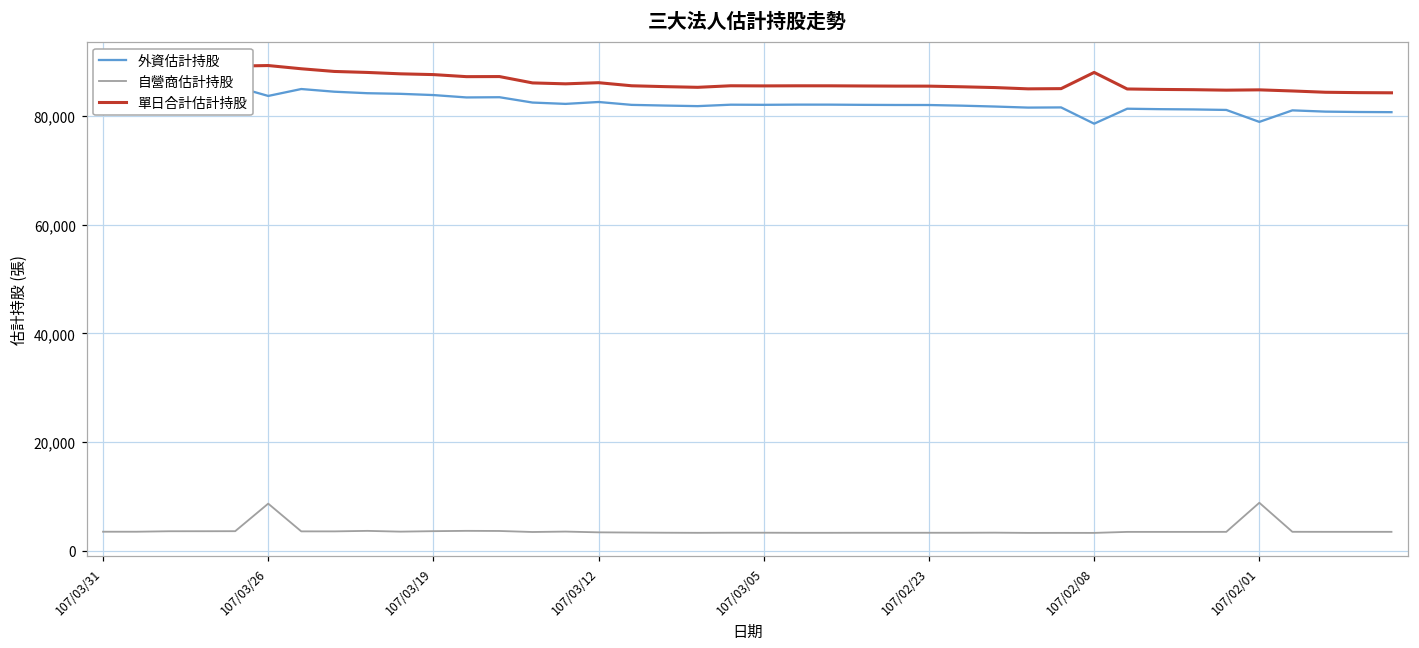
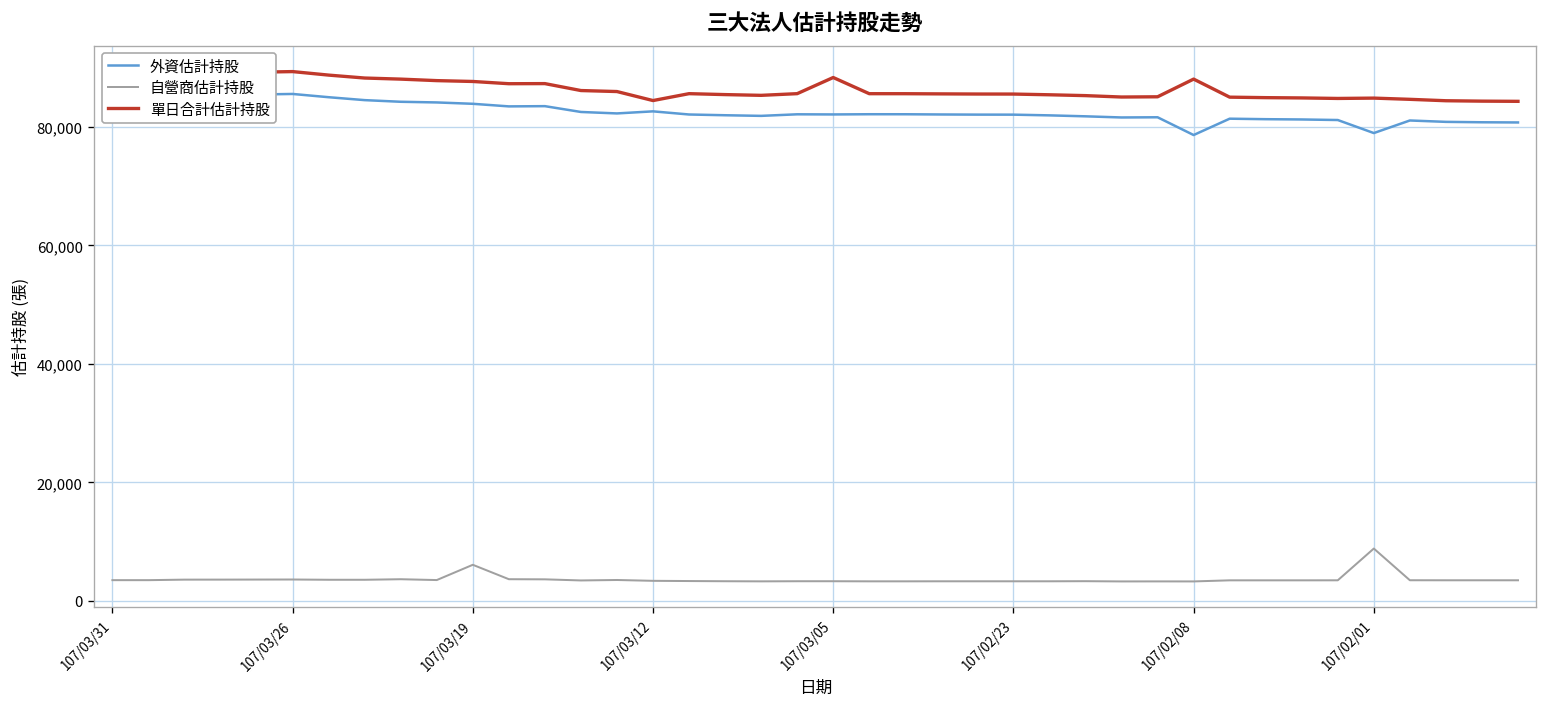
  {
    "外資估計持股": {
-     "107/03/26": "84,000",
+     "107/03/26": "86,000",
      "107/03/19": "84,000",
      "107/03/12": "83,000",
      "107/03/05": "82,000",
      "107/02/23": "82,000",
      "107/02/08": "79,000",
      "107/02/01": "79,000"
    },
    "自營商估計持股": {
      "107/03/31": "4,000",
-     "107/03/26": "9,000",
-     "107/03/19": "4,000",
+     "107/03/26": "4,000",
+     "107/03/19": "6,000",
      "107/03/12": "3,000",
      "107/03/05": "3,000",
      "107/02/23": "3,000",
      "107/02/08": "3,000",
      "107/02/01": "9,000"
    },
    "單日合計估計持股": {
      "107/03/26": "89,000",
      "107/03/19": "88,000",
-     "107/03/12": "86,000",
-     "107/03/05": "86,000",
+     "107/03/12": "84,000",
+     "107/03/05": "88,000",
      "107/02/23": "86,000",
      "107/02/08": "88,000",
      "107/02/01": "85,000"
    }
  }
